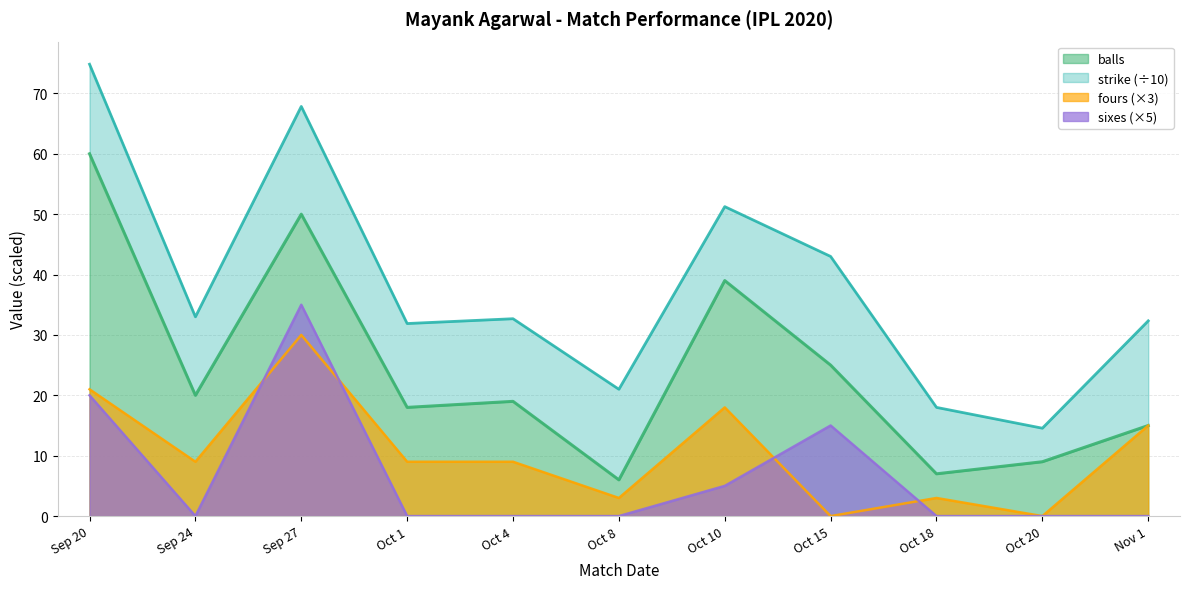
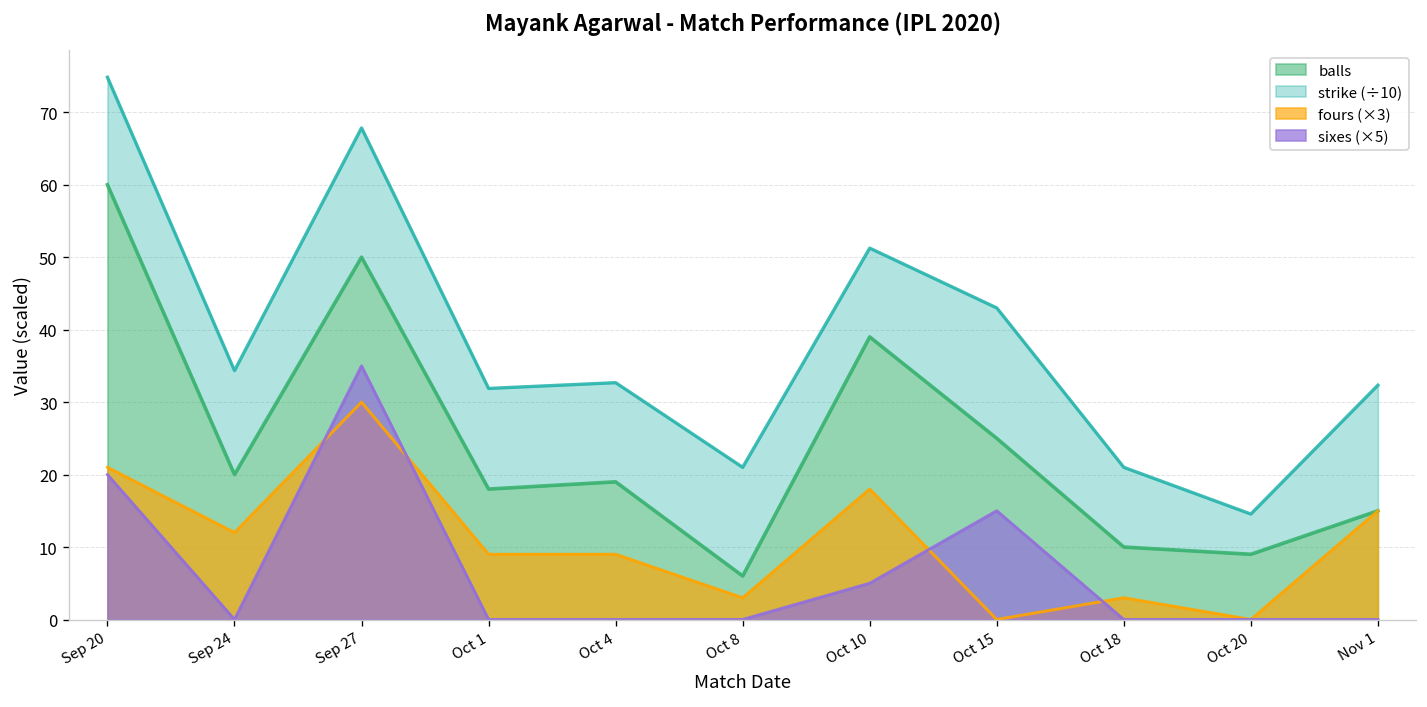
  {
    "balls": {
      "Sep 20": 60,
      "Sep 24": 20,
      "Sep 27": 50,
      "Oct 1": 18,
      "Oct 4": 19,
      "Oct 8": 6,
      "Oct 10": 39,
      "Oct 15": 25,
-     "Oct 18": 7,
+     "Oct 18": 10,
      "Oct 20": 9
    },
    "strike (÷10)": {
      "Sep 20": 15,
-     "Sep 24": 13,
+     "Sep 24": 14,
      "Sep 27": 18,
      "Oct 1": 14,
      "Oct 4": 14,
      "Oct 8": 15,
      "Oct 10": 12,
      "Oct 15": 18,
      "Oct 18": 11,
      "Oct 20": 6,
      "Nov 1": 17
    },
    "fours (×3)": {
      "Sep 20": 21,
-     "Sep 24": 9,
+     "Sep 24": 12,
      "Sep 27": 30,
      "Oct 1": 9,
      "Oct 4": 9,
      "Oct 8": 3,
      "Oct 10": 18,
      "Oct 15": 0,
      "Oct 18": 3
    },
    "sixes (×5)": {
      "Sep 20": 20,
      "Sep 24": 0,
      "Sep 27": 35,
      "Oct 1": 0,
      "Oct 4": 0,
      "Oct 8": 0,
      "Oct 10": 5,
      "Oct 15": 15,
      "Oct 18": 0,
      "Nov 1": 0
    }
  }
